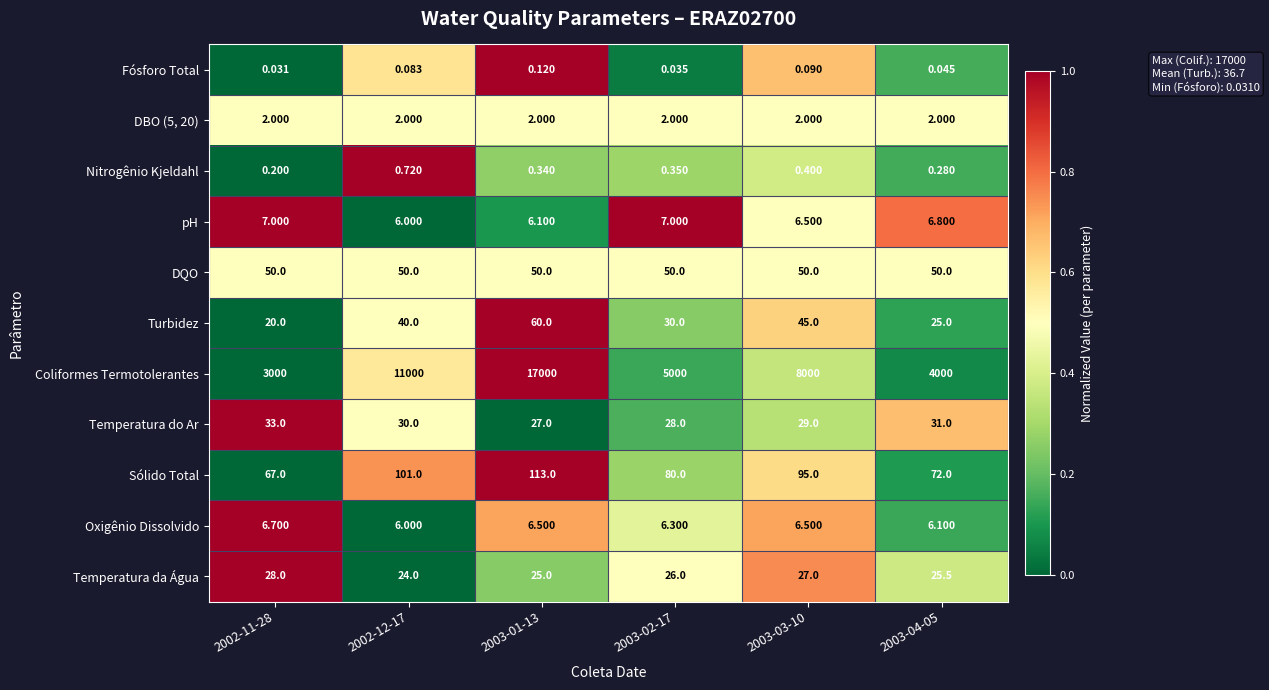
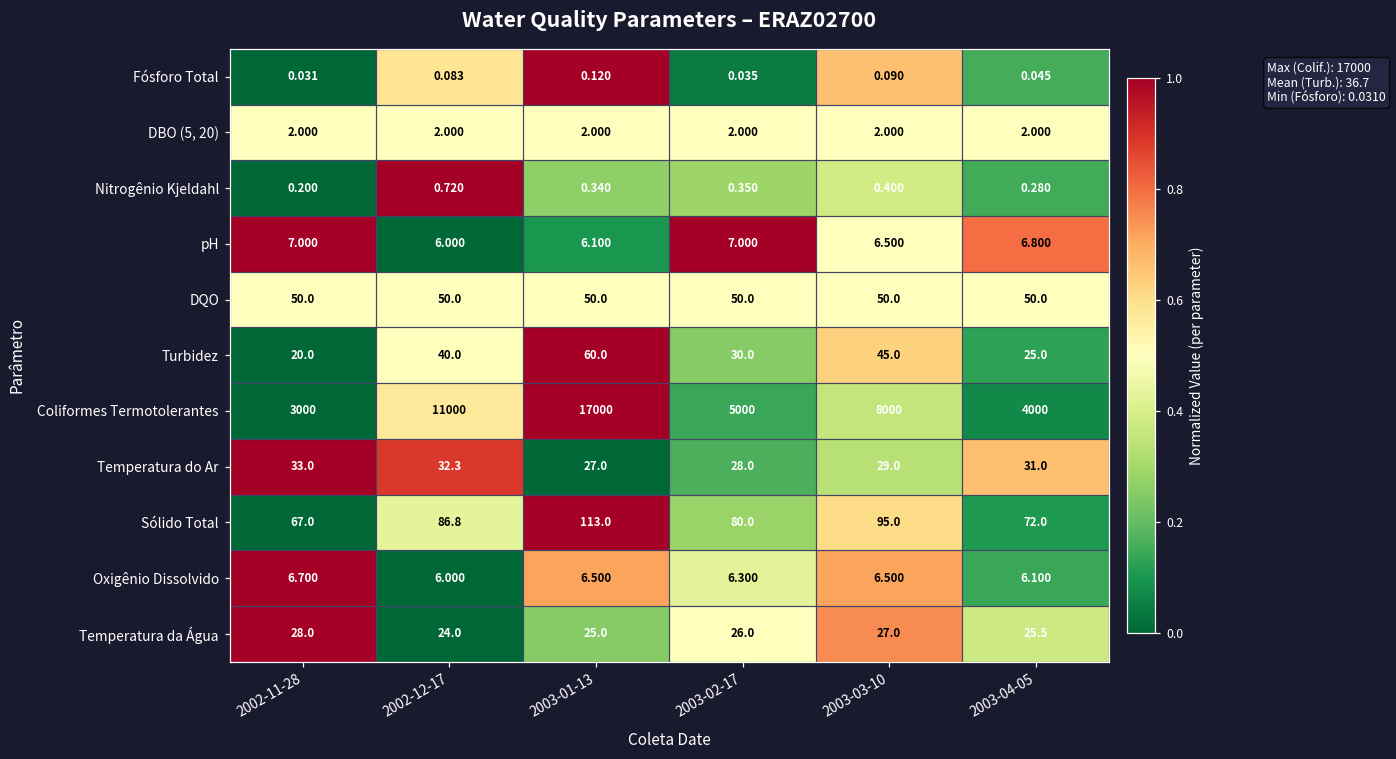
  {
    "Fósforo Total": {
      "2002-11-28": 0.031,
      "2002-12-17": 0.083,
      "2003-01-13": 0.120,
      "2003-02-17": 0.035,
      "2003-03-10": 0.090,
      "2003-04-05": 0.045
    },
    "DBO (5, 20)": {
      "2002-11-28": 2.000,
      "2002-12-17": 2.000,
      "2003-01-13": 2.000,
      "2003-02-17": 2.000,
      "2003-03-10": 2.000,
      "2003-04-05": 2.000
    },
    "Nitrogênio Kjeldahl": {
      "2002-11-28": 0.200,
      "2002-12-17": 0.720,
      "2003-01-13": 0.340,
      "2003-02-17": 0.350,
      "2003-03-10": 0.400,
      "2003-04-05": 0.280
    },
    "pH": {
      "2002-11-28": 7.000,
      "2002-12-17": 6.000,
      "2003-01-13": 6.100,
      "2003-02-17": 7.000,
      "2003-03-10": 6.500,
      "2003-04-05": 6.800
    },
    "DQO": {
      "2002-11-28": 50.0,
      "2002-12-17": 50.0,
      "2003-01-13": 50.0,
      "2003-02-17": 50.0,
      "2003-03-10": 50.0,
      "2003-04-05": 50.0
    },
    "Turbidez": {
      "2002-11-28": 20.0,
      "2002-12-17": 40.0,
      "2003-01-13": 60.0,
      "2003-02-17": 30.0,
      "2003-03-10": 45.0,
      "2003-04-05": 25.0
    },
    "Coliformes Termotolerantes": {
      "2002-11-28": 3000,
      "2002-12-17": 11000,
      "2003-01-13": 17000,
      "2003-02-17": 5000,
      "2003-03-10": 8000,
      "2003-04-05": 4000
    },
    "Temperatura do Ar": {
      "2002-11-28": 33.0,
-     "2002-12-17": 30.0,
+     "2002-12-17": 32.3,
      "2003-01-13": 27.0,
      "2003-02-17": 28.0,
      "2003-03-10": 29.0,
      "2003-04-05": 31.0
    },
    "Sólido Total": {
      "2002-11-28": 67.0,
-     "2002-12-17": 101.0,
+     "2002-12-17": 86.8,
      "2003-01-13": 113.0,
      "2003-02-17": 80.0,
      "2003-03-10": 95.0,
      "2003-04-05": 72.0
    },
    "Oxigênio Dissolvido": {
      "2002-11-28": 6.700,
      "2002-12-17": 6.000,
      "2003-01-13": 6.500,
      "2003-02-17": 6.300,
      "2003-03-10": 6.500,
      "2003-04-05": 6.100
    },
    "Temperatura da Água": {
      "2002-11-28": 28.0,
      "2002-12-17": 24.0,
      "2003-01-13": 25.0,
      "2003-02-17": 26.0,
      "2003-03-10": 27.0,
      "2003-04-05": 25.5
    }
  }
